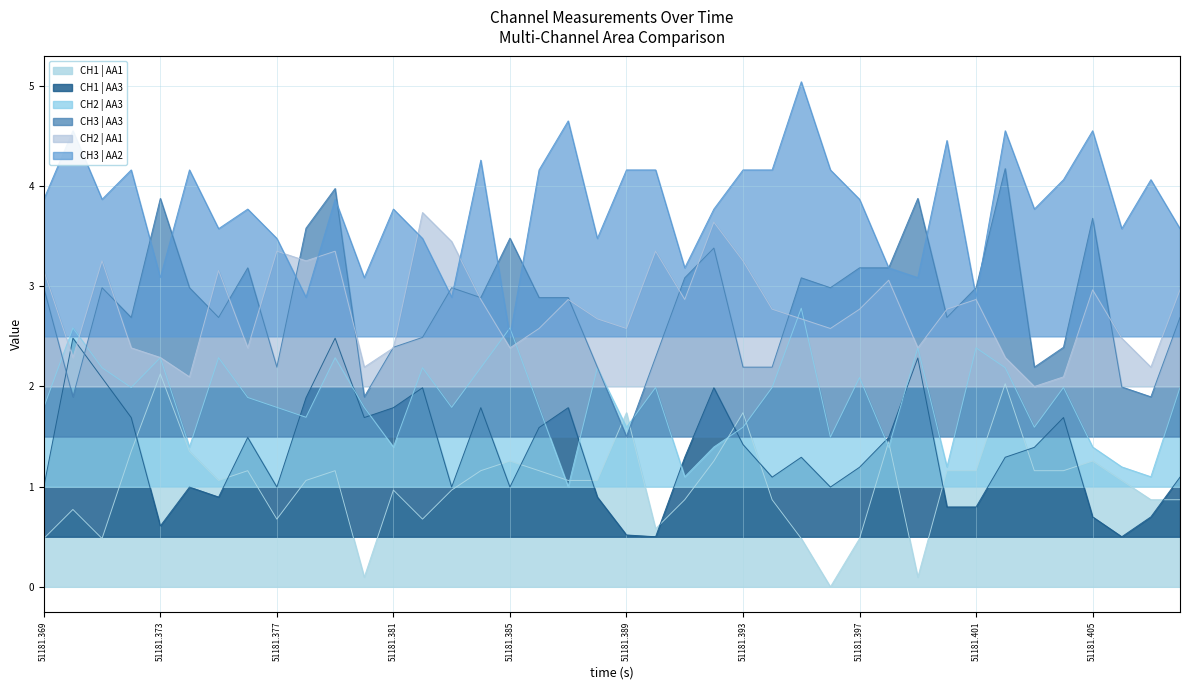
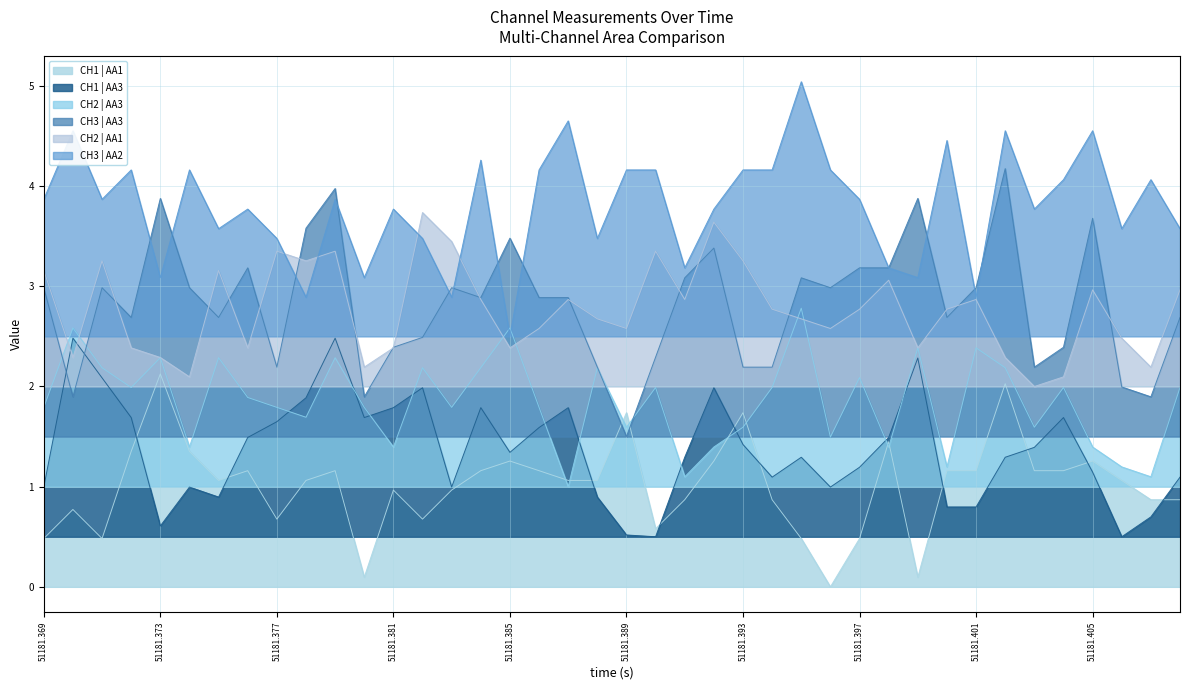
  {
    "CH1 | AA3": {
      "51181.369": 1.00,
      "51181.373": 0.61,
-     "51181.377": 1.00,
+     "51181.377": 1.65,
      "51181.381": 1.79,
-     "51181.385": 1.00,
+     "51181.385": 1.34,
      "51181.389": 0.52,
      "51181.393": 1.42,
      "51181.397": 1.19,
      "51181.401": 0.80,
-     "51181.405": 0.70
+     "51181.405": 1.15
    }
  }
